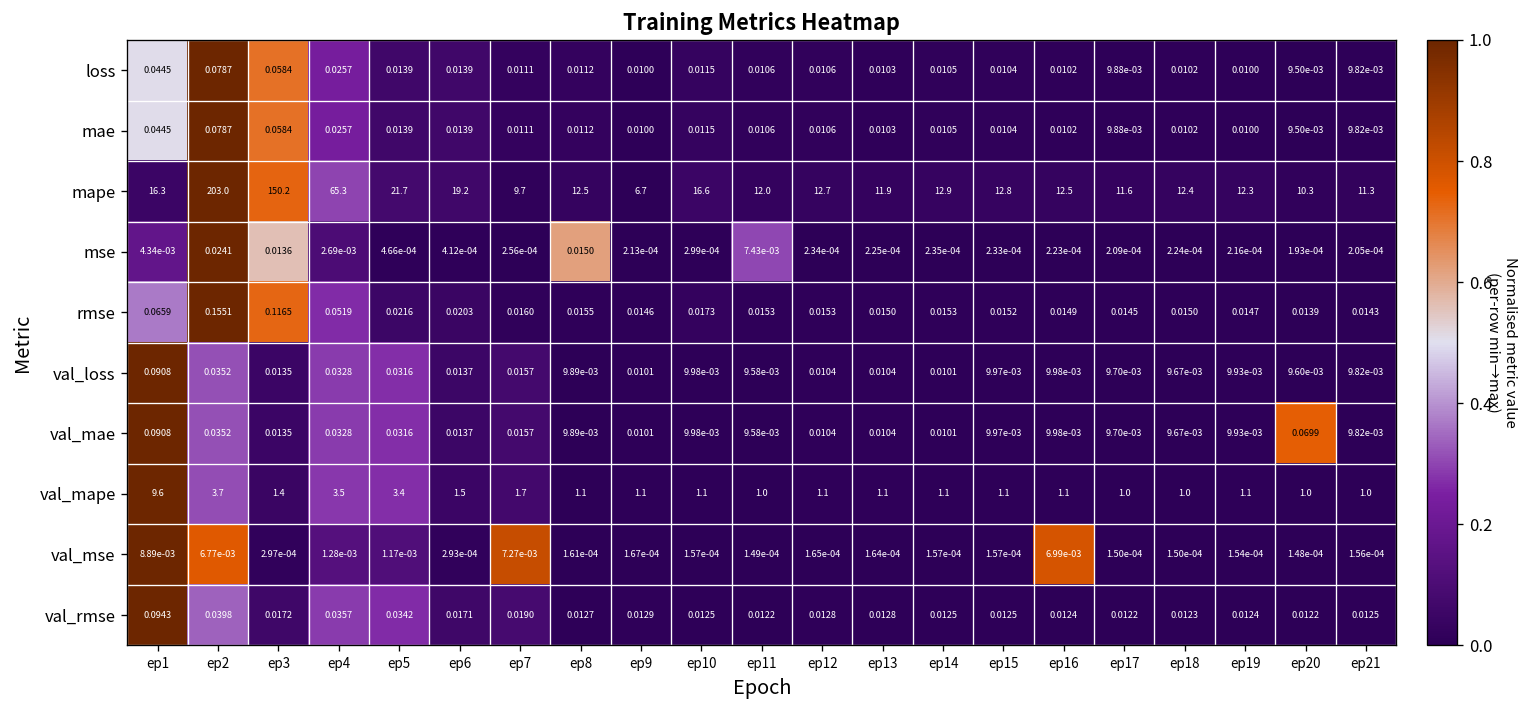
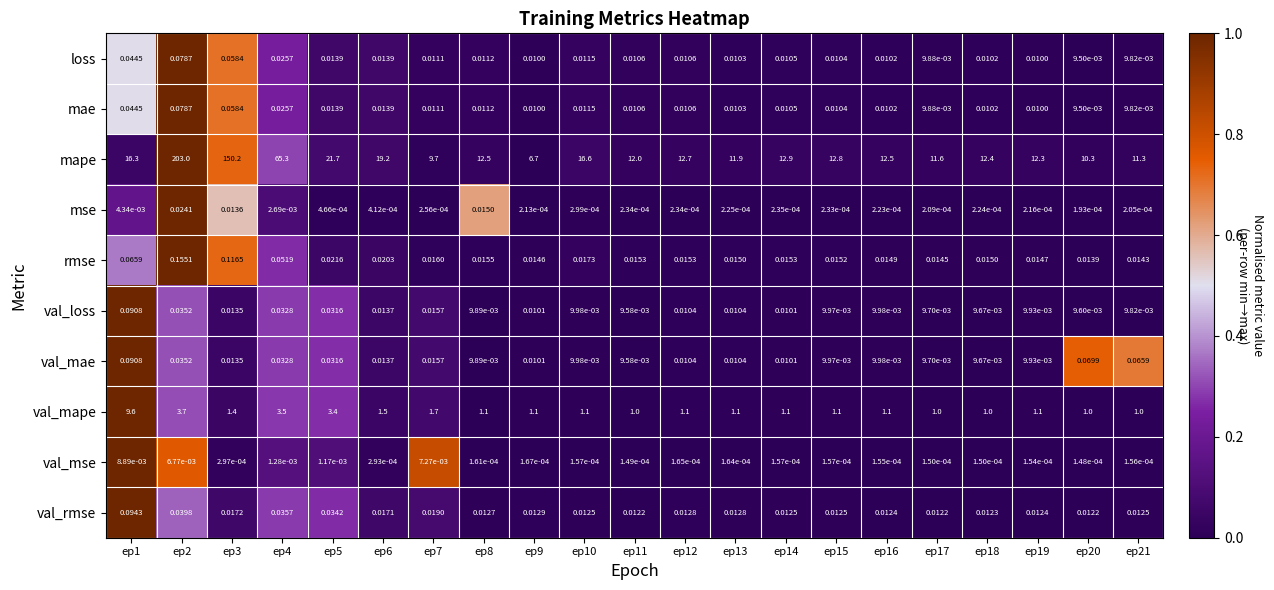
  {
    "mse": {
      "ep1": "4.34e-03",
      "ep2": "0.0241",
      "ep3": "0.0136",
      "ep4": "2.69e-03",
      "ep5": "4.66e-04",
      "ep6": "4.12e-04",
      "ep7": "2.56e-04",
      "ep8": "0.0150",
      "ep9": "2.13e-04",
      "ep10": "2.99e-04",
-     "ep11": "7.43e-03",
+     "ep11": "2.34e-04",
      "ep12": "2.34e-04",
      "ep13": "2.25e-04",
      "ep14": "2.35e-04",
      "ep15": "2.33e-04",
      "ep16": "2.23e-04",
      "ep17": "2.09e-04",
      "ep18": "2.24e-04",
      "ep19": "2.16e-04",
      "ep20": "1.93e-04",
      "ep21": "2.05e-04"
    },
    "val_mae": {
      "ep1": "0.0908",
      "ep2": "0.0352",
      "ep3": "0.0135",
      "ep4": "0.0328",
      "ep5": "0.0316",
      "ep6": "0.0137",
      "ep7": "0.0157",
      "ep8": "9.89e-03",
      "ep9": "0.0101",
      "ep10": "9.98e-03",
      "ep11": "9.58e-03",
      "ep12": "0.0104",
      "ep13": "0.0104",
      "ep14": "0.0101",
      "ep15": "9.97e-03",
      "ep16": "9.98e-03",
      "ep17": "9.70e-03",
      "ep18": "9.67e-03",
      "ep19": "9.93e-03",
      "ep20": "0.0699",
-     "ep21": "9.82e-03"
+     "ep21": "0.0659"
    },
    "val_mse": {
      "ep1": "8.89e-03",
      "ep2": "6.77e-03",
      "ep3": "2.97e-04",
      "ep4": "1.28e-03",
      "ep5": "1.17e-03",
      "ep6": "2.93e-04",
      "ep7": "7.27e-03",
      "ep8": "1.61e-04",
      "ep9": "1.67e-04",
      "ep10": "1.57e-04",
      "ep11": "1.49e-04",
      "ep12": "1.65e-04",
      "ep13": "1.64e-04",
      "ep14": "1.57e-04",
      "ep15": "1.57e-04",
-     "ep16": "6.99e-03",
+     "ep16": "1.55e-04",
      "ep17": "1.50e-04",
      "ep18": "1.50e-04",
      "ep19": "1.54e-04",
      "ep20": "1.48e-04",
      "ep21": "1.56e-04"
    }
  }
